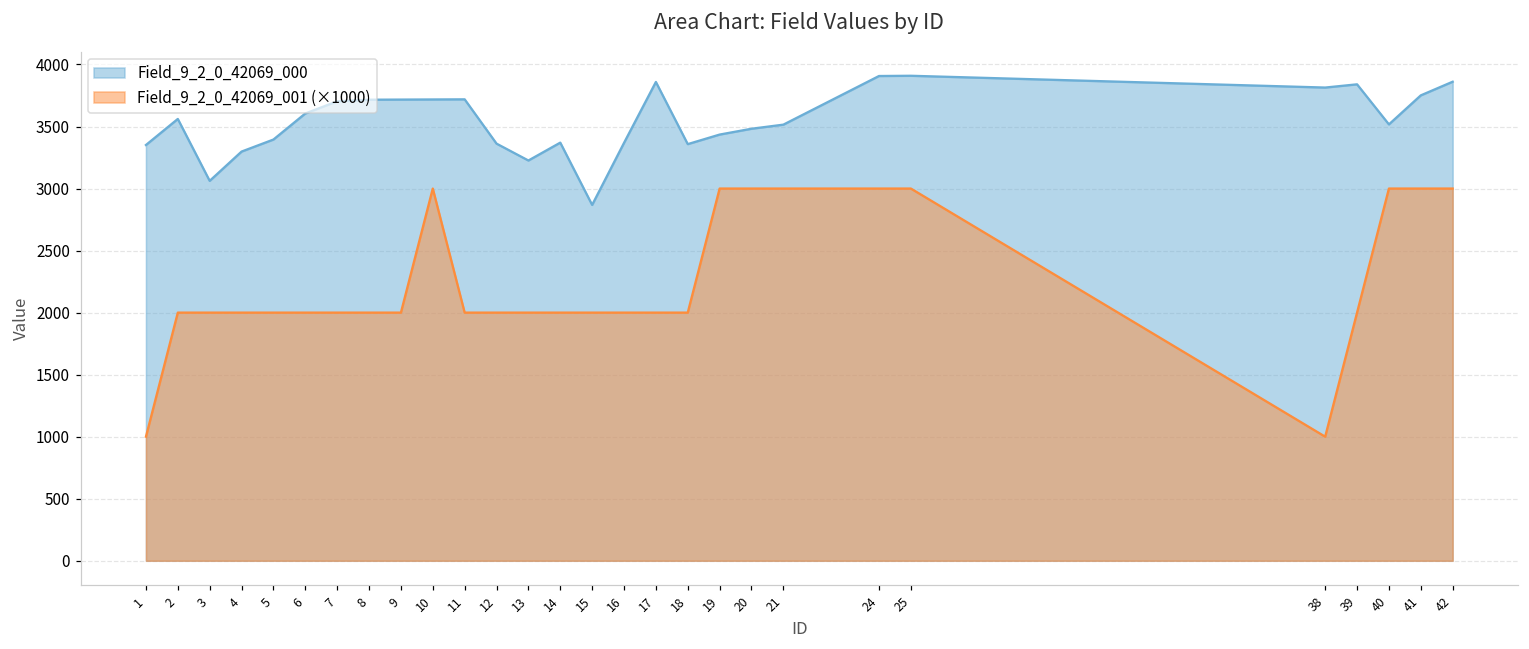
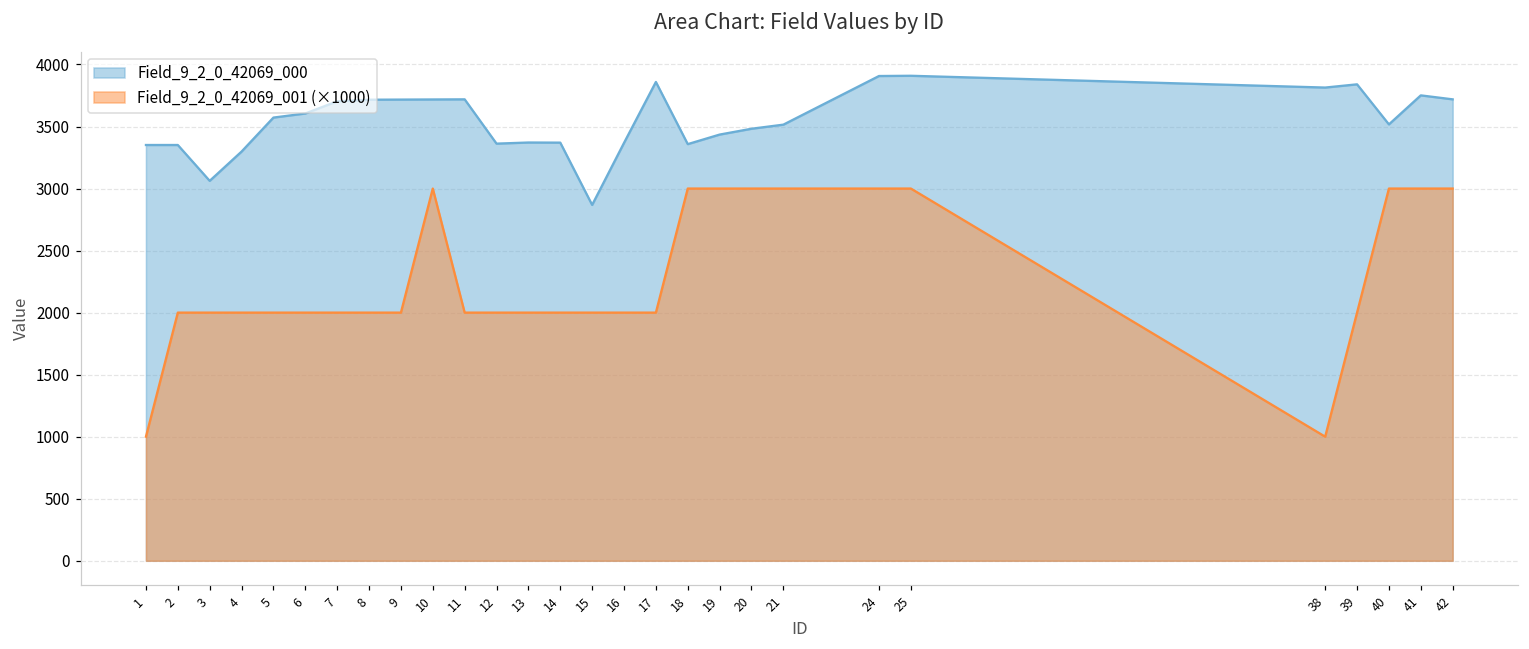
  {
    "Field_9_2_0_42069_000": {
      "1": 3350,
-     "2": 3560,
+     "2": 3350,
      "3": 3060,
      "4": 3300,
-     "5": 3400,
+     "5": 3570,
      "6": 3610,
      "9": 3720,
      "10": 3720,
      "11": 3720,
      "12": 3360,
-     "13": 3230,
+     "13": 3370,
      "14": 3370,
      "15": 2870,
      "16": 3370,
      "17": 3860,
      "18": 3360,
      "19": 3440,
      "20": 3480,
      "21": 3520,
      "24": 3910,
      "25": 3910,
      "38": 3810,
      "39": 3840,
      "40": 3520,
      "41": 3750,
-     "42": 3860
+     "42": 3720
    },
    "Field_9_2_0_42069_001 (×1000)": {
      "1": 1000,
      "2": 2000,
      "3": 2000,
      "4": 2000,
      "5": 2000,
      "6": 2000,
      "7": 2000,
      "8": 2000,
      "9": 2000,
      "10": 3000,
      "11": 2000,
      "12": 2000,
      "13": 2000,
      "14": 2000,
      "15": 2000,
      "16": 2000,
      "17": 2000,
-     "18": 2000,
+     "18": 3000,
      "19": 3000,
      "20": 3000,
      "21": 3000,
      "24": 3000,
      "25": 3000,
      "38": 1000,
      "39": 2000,
      "40": 3000,
      "41": 3000,
      "42": 3000
    }
  }
